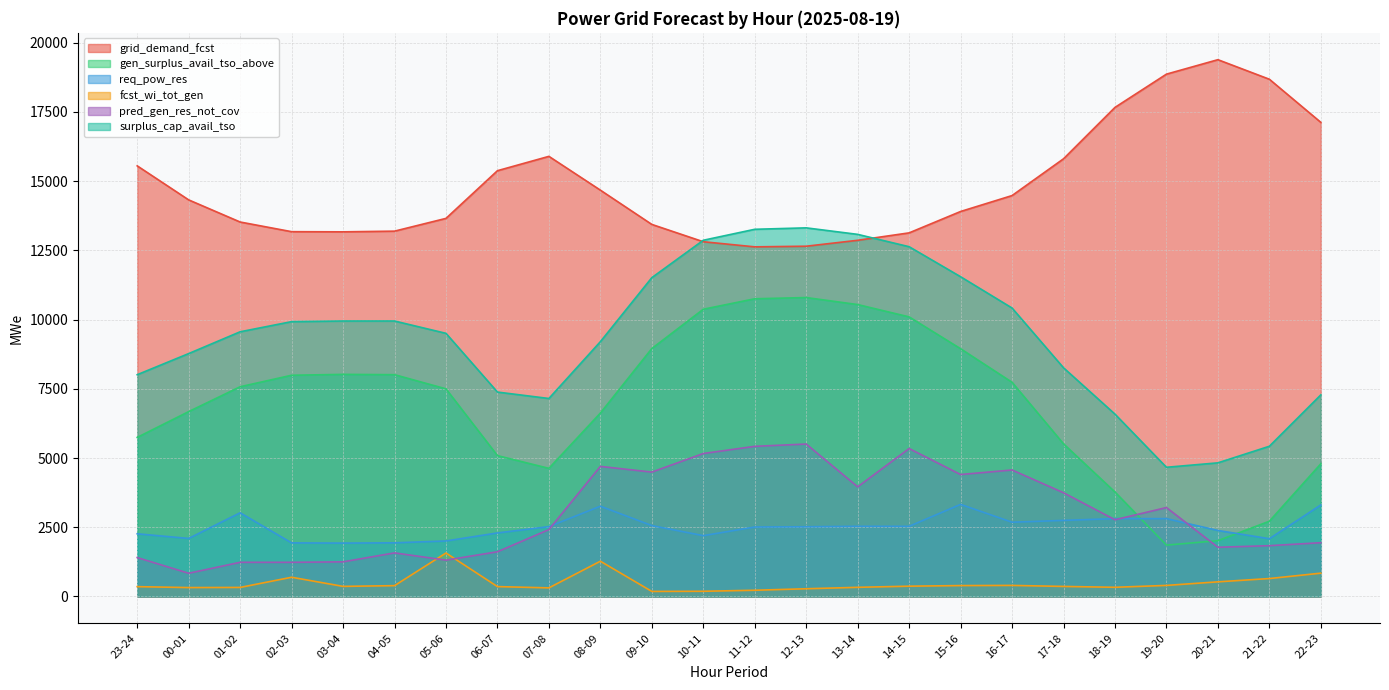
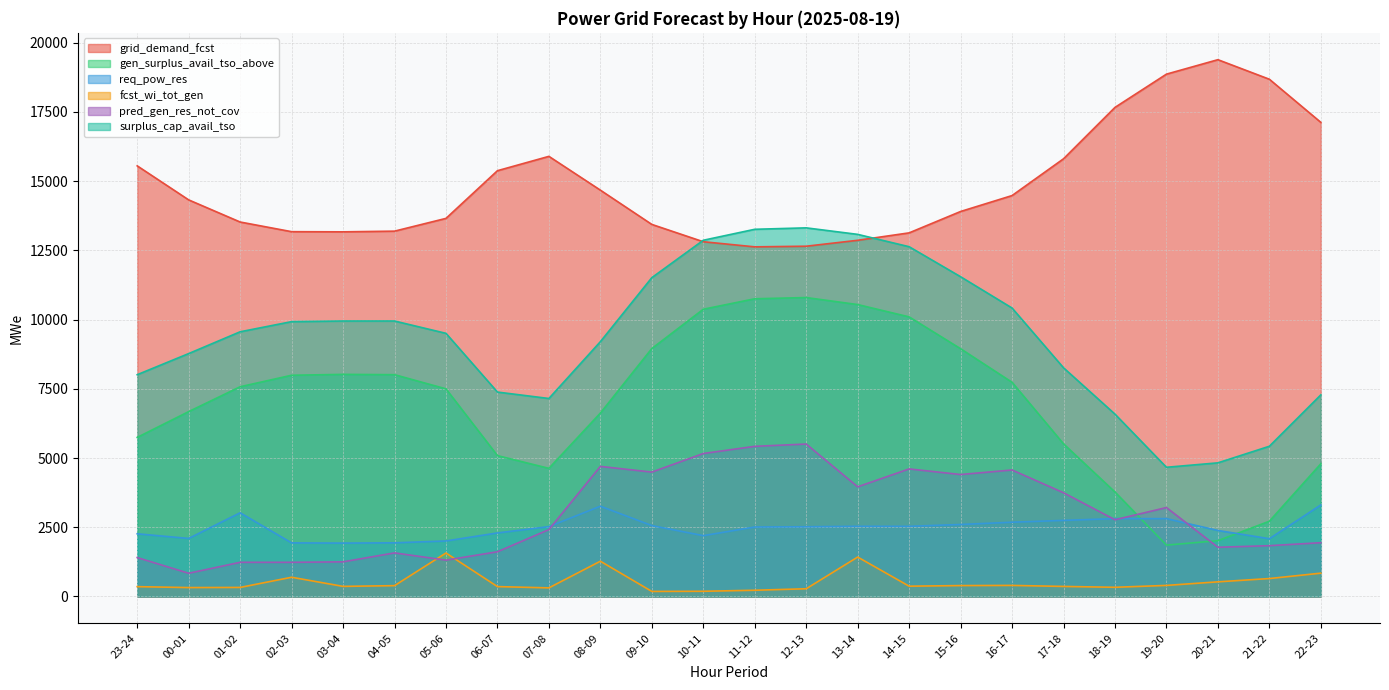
  {
    "grid_demand_fcst": {
      "23-24": 15600,
      "00-01": 14300,
      "01-02": 13500,
      "02-03": 13200,
      "03-04": 13200,
      "04-05": 13200,
      "05-06": 13700,
      "06-07": 15400,
      "07-08": 15900,
      "08-09": 14700,
      "09-10": 13400,
      "11-12": 12600,
      "12-13": 12600,
      "13-14": 12900,
      "14-15": 13100,
      "15-16": 13900,
      "16-17": 14500,
      "17-18": 15800,
      "18-19": 17700,
      "19-20": 18900,
      "20-21": 19400,
      "21-22": 18700,
      "22-23": 17100
    },
    "req_pow_res": {
      "23-24": 2300,
      "00-01": 2100,
      "01-02": 3000,
      "02-03": 1900,
      "03-04": 1900,
      "04-05": 1900,
      "05-06": 2000,
      "06-07": 2300,
      "07-08": 2500,
      "08-09": 3300,
      "09-10": 2600,
      "10-11": 2200,
      "11-12": 2500,
      "12-13": 2500,
      "13-14": 2500,
      "14-15": 2500,
-     "15-16": 3300,
+     "15-16": 2600,
      "16-17": 2700,
      "17-18": 2700,
      "19-20": 2800,
      "20-21": 2400,
      "21-22": 2100,
      "22-23": 3300
    },
    "fcst_wi_tot_gen": {
      "23-24": 400,
      "00-01": 300,
      "01-02": 300,
      "02-03": 700,
      "03-04": 400,
      "04-05": 400,
      "05-06": 1600,
      "06-07": 400,
      "07-08": 300,
      "08-09": 1300,
      "09-10": 200,
      "10-11": 200,
      "11-12": 200,
      "12-13": 300,
-     "13-14": 300,
+     "13-14": 1400,
      "14-15": 400,
      "15-16": 400,
      "16-17": 400,
      "17-18": 400,
      "18-19": 300,
      "19-20": 400,
      "20-21": 500,
      "21-22": 600,
      "22-23": 800
    },
    "pred_gen_res_not_cov": {
      "23-24": 1400,
      "00-01": 800,
      "01-02": 1200,
      "02-03": 1200,
      "03-04": 1300,
      "04-05": 1600,
      "05-06": 1300,
      "06-07": 1600,
      "07-08": 2400,
      "08-09": 4700,
      "09-10": 4500,
      "10-11": 5200,
      "11-12": 5400,
      "12-13": 5500,
      "13-14": 4000,
-     "14-15": 5300,
+     "14-15": 4600,
      "15-16": 4400,
      "16-17": 4600,
      "17-18": 3700,
      "19-20": 3200,
      "20-21": 1800,
      "21-22": 1800,
      "22-23": 1900
    }
  }
